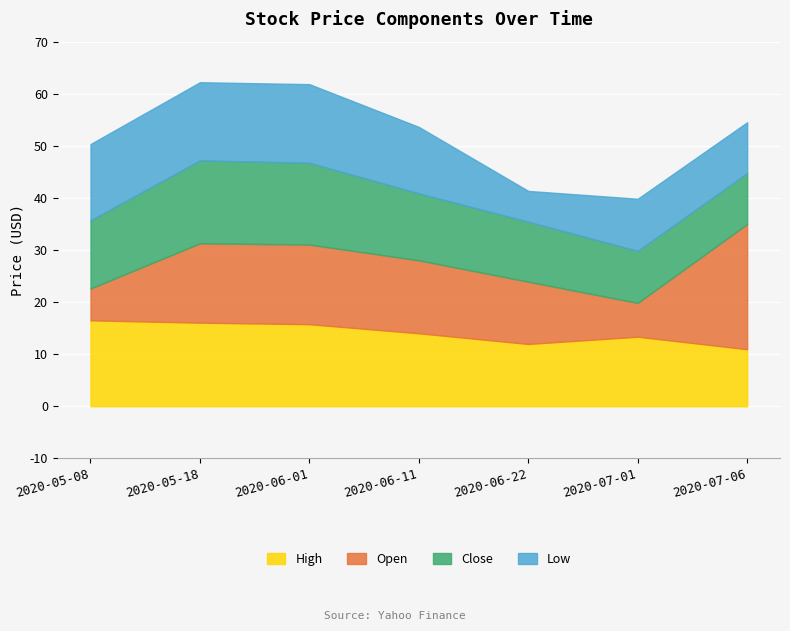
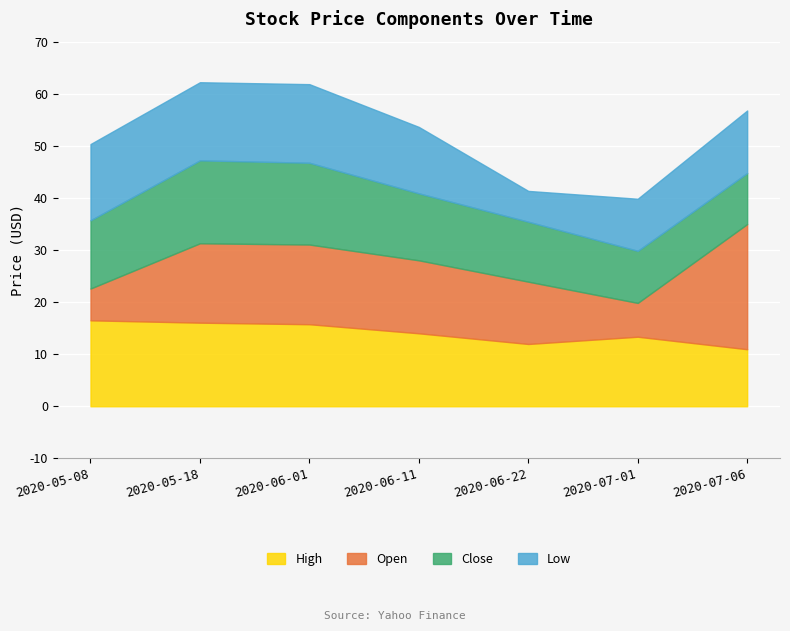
  {
    "High": {
      "2020-05-08": 17,
      "2020-05-18": 16,
      "2020-06-01": 16,
      "2020-06-11": 14,
      "2020-06-22": 12,
      "2020-07-01": 13,
      "2020-07-06": 11
    },
    "Open": {
      "2020-05-08": 6,
      "2020-05-18": 15,
      "2020-06-01": 15,
      "2020-06-11": 14,
      "2020-06-22": 12,
      "2020-07-01": 6,
      "2020-07-06": 24
    },
    "Close": {
      "2020-05-08": 13,
      "2020-05-18": 16,
      "2020-06-01": 16,
      "2020-06-11": 13,
      "2020-06-22": 12,
      "2020-07-01": 10,
      "2020-07-06": 10
    },
    "Low": {
      "2020-05-08": 15,
      "2020-05-18": 15,
      "2020-06-01": 15,
      "2020-06-11": 13,
      "2020-06-22": 6,
      "2020-07-01": 10,
-     "2020-07-06": 10
+     "2020-07-06": 12
    }
  }
